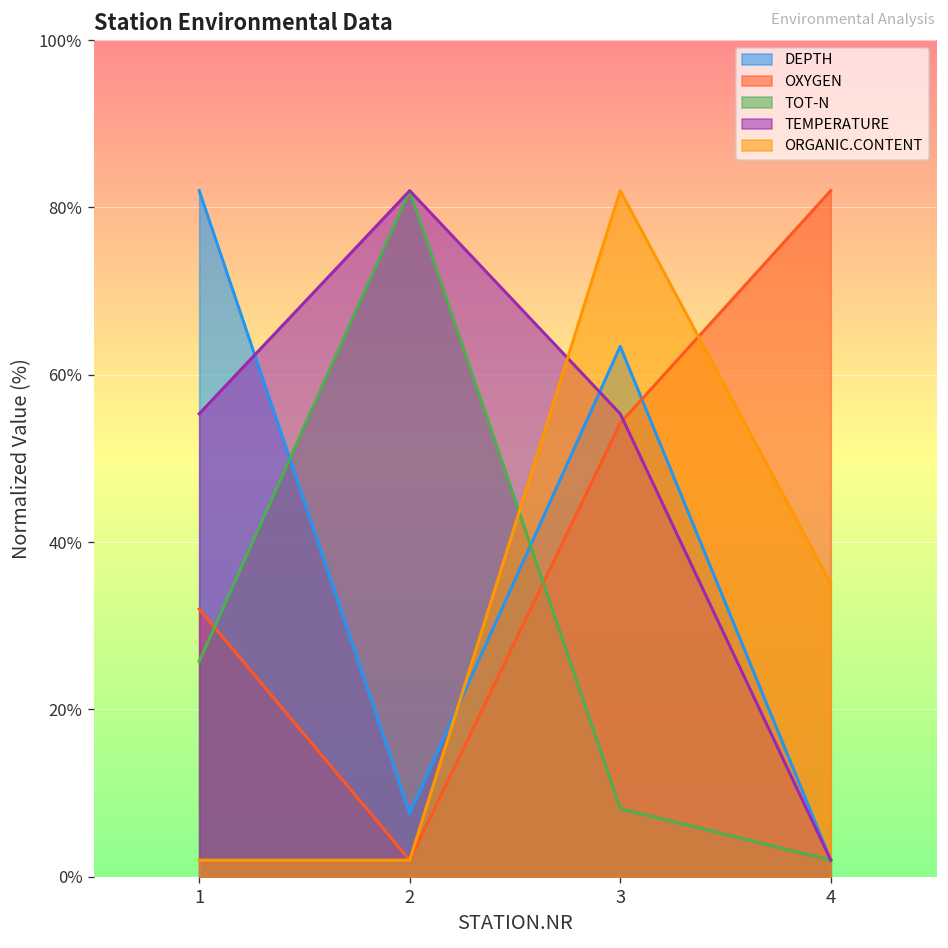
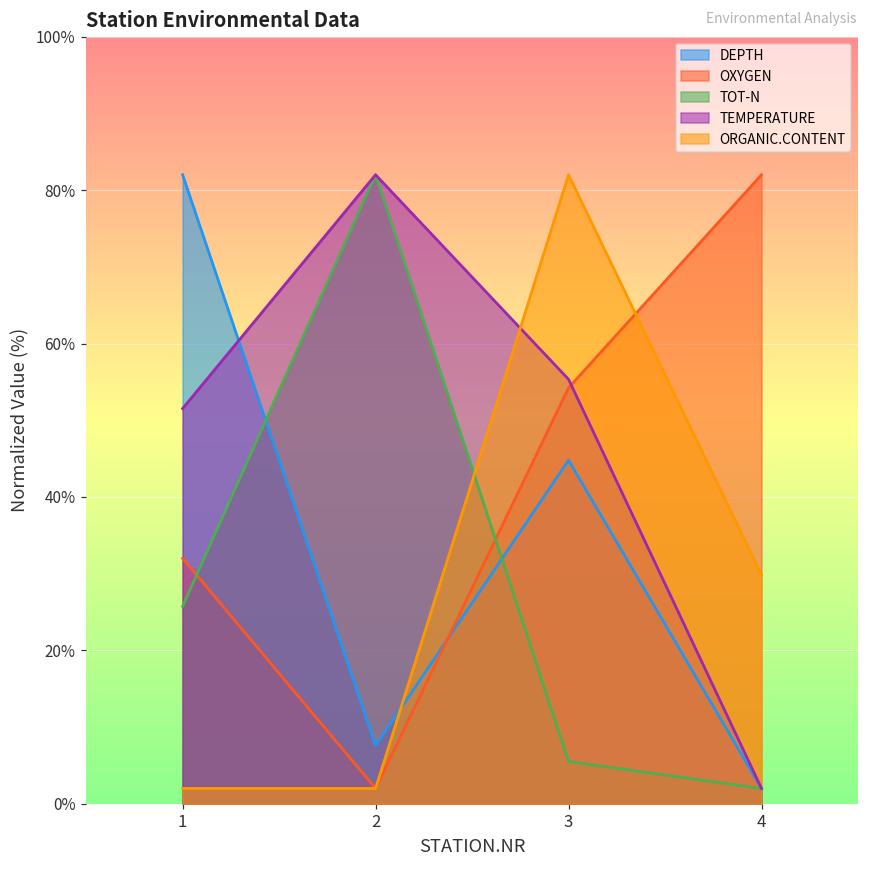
  {
    "DEPTH": {
      "1": "82%",
      "2": "8%",
-     "3": "63%"
+     "3": "45%"
    },
    "OXYGEN": {
      "1": "32%",
      "3": "54%",
      "4": "82%"
    },
    "TOT-N": {
      "1": "26%",
-     "3": "8%"
+     "3": "6%"
    },
    "TEMPERATURE": {
-     "1": "55%",
+     "1": "52%",
      "3": "55%"
    },
    "ORGANIC.CONTENT": {
      "1": "2%",
      "3": "82%",
-     "4": "35%"
+     "4": "30%"
    }
  }
